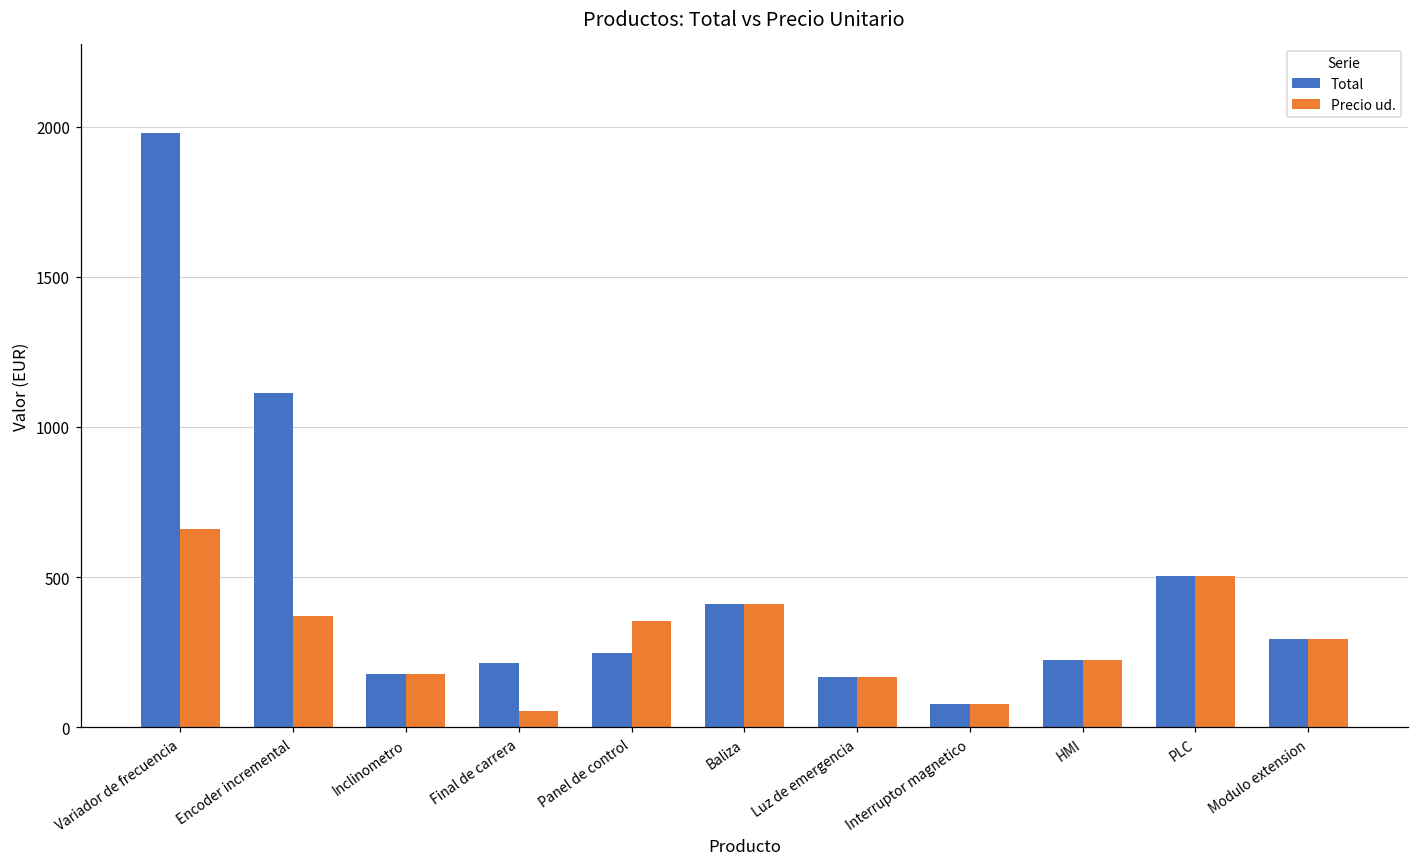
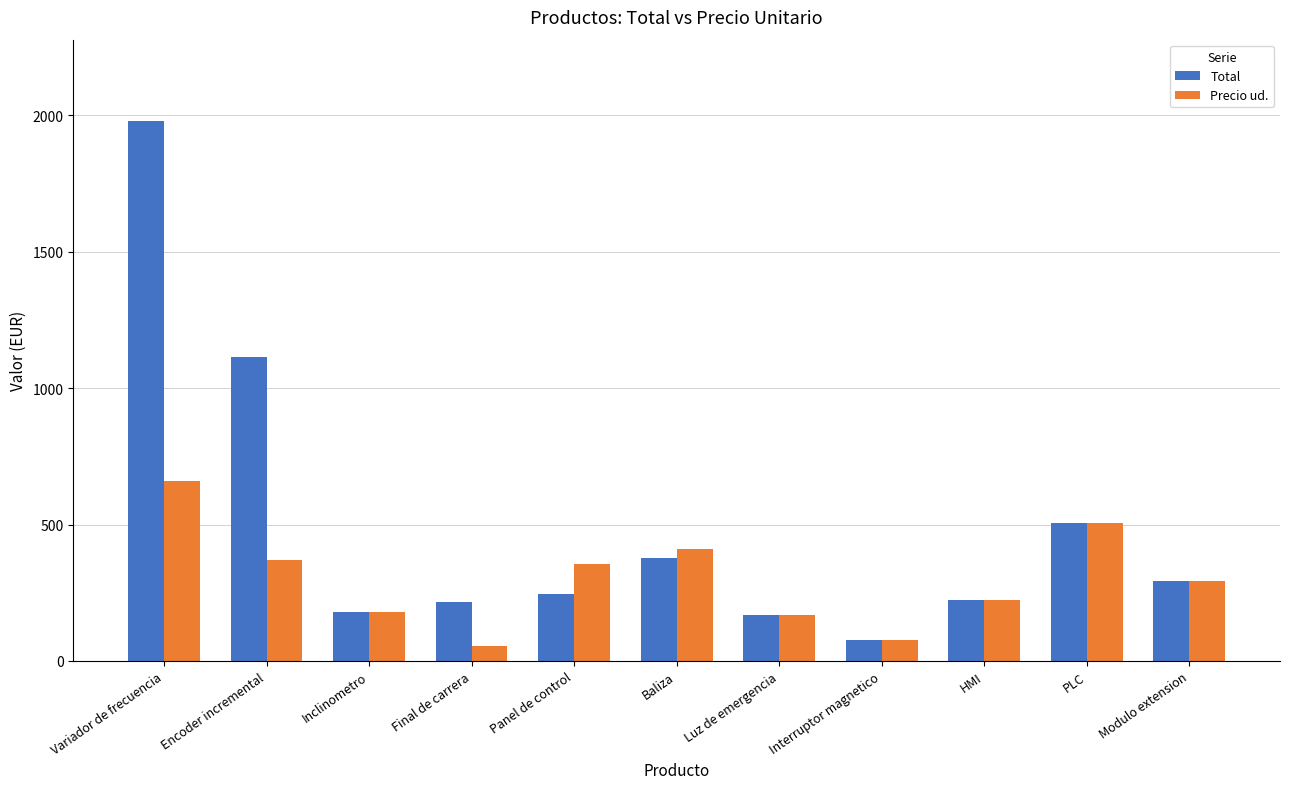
  {
    "Total": {
      "Variador de frecuencia": 1980,
      "Encoder incremental": 1110,
      "Inclinometro": 180,
      "Final de carrera": 210,
      "Panel de control": 250,
-     "Baliza": 410,
+     "Baliza": 380,
      "Luz de emergencia": 170,
      "Interruptor magnetico": 80,
      "HMI": 230,
      "PLC": 510,
      "Modulo extension": 290
    },
    "Precio ud.": {
      "Variador de frecuencia": 660,
      "Encoder incremental": 370,
      "Inclinometro": 180,
      "Final de carrera": 50,
      "Panel de control": 350,
      "Baliza": 410,
      "Luz de emergencia": 170,
      "Interruptor magnetico": 80,
      "HMI": 230,
      "PLC": 510,
      "Modulo extension": 290
    }
  }
